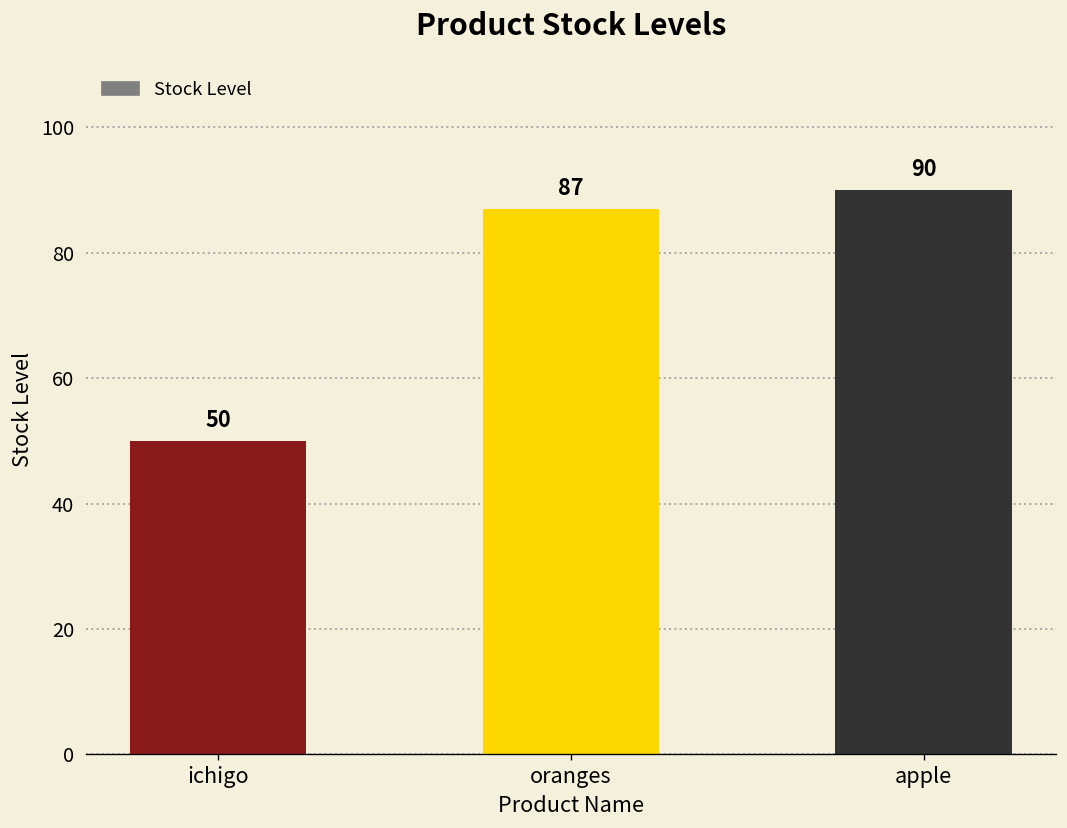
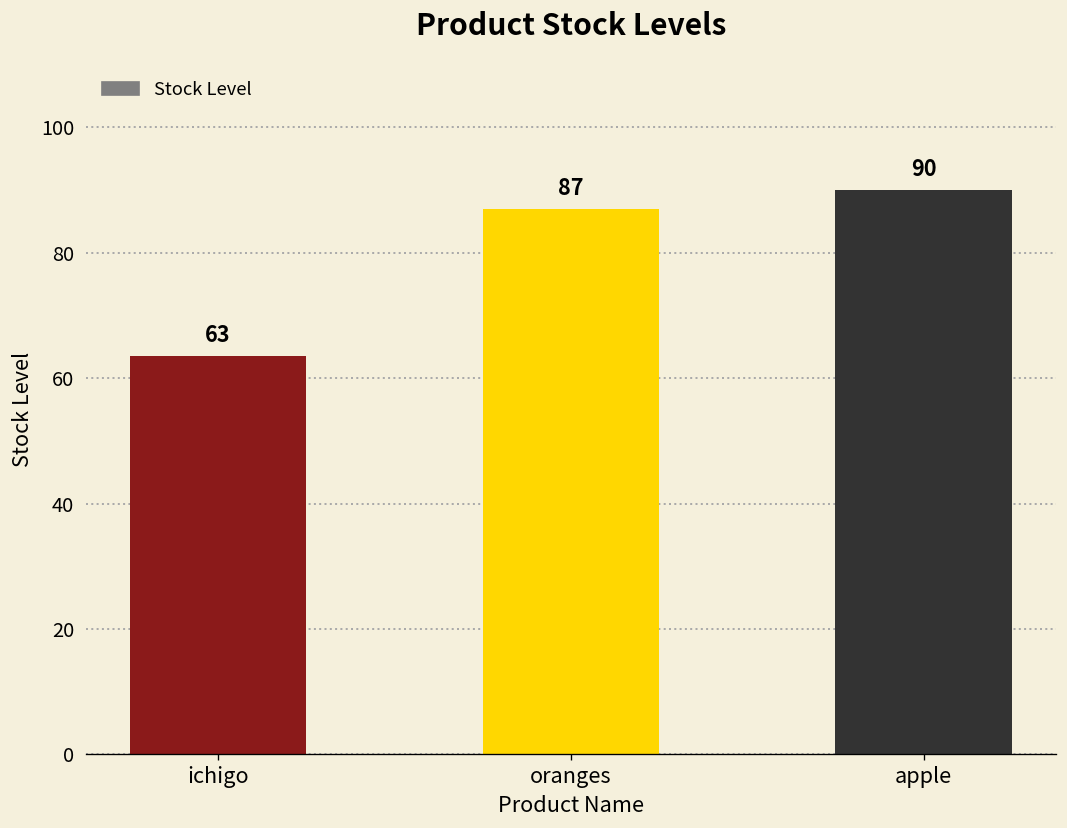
  {
-   "ichigo": 50,
+   "ichigo": 63,
    "oranges": 87,
    "apple": 90
  }
